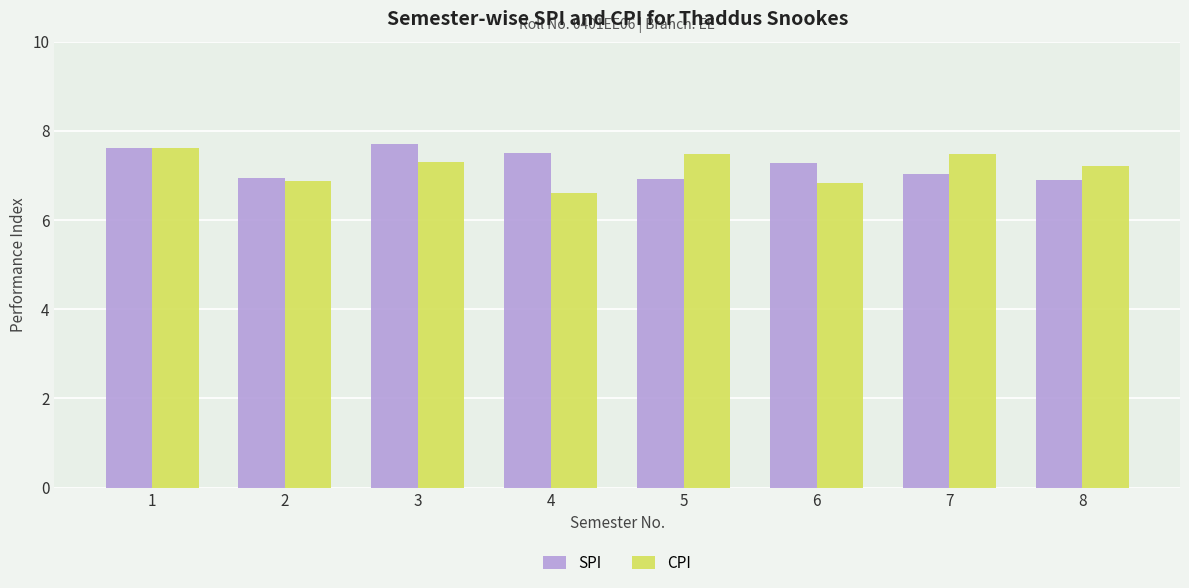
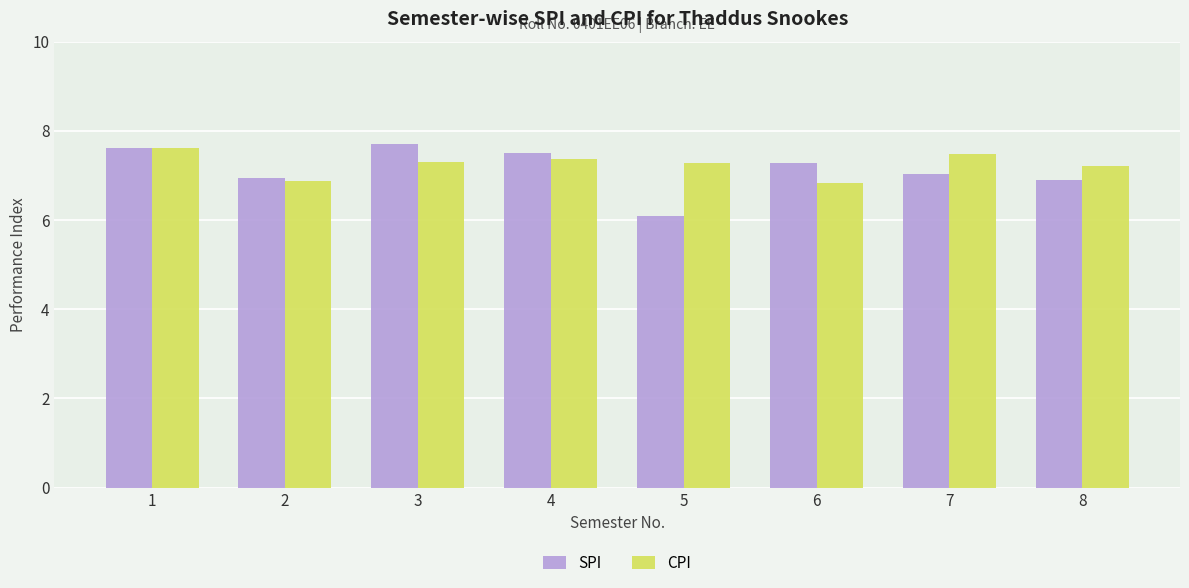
  {
    "SPI": {
      "1": 7.6,
      "2": 6.9,
      "3": 7.7,
      "4": 7.5,
-     "5": 6.9,
+     "5": 6.1,
      "6": 7.3,
      "7": 7.0,
      "8": 6.9
    },
    "CPI": {
      "1": 7.6,
      "2": 6.9,
      "3": 7.3,
-     "4": 6.6,
-     "5": 7.5,
+     "4": 7.4,
+     "5": 7.3,
      "6": 6.8,
      "7": 7.5,
      "8": 7.2
    }
  }
